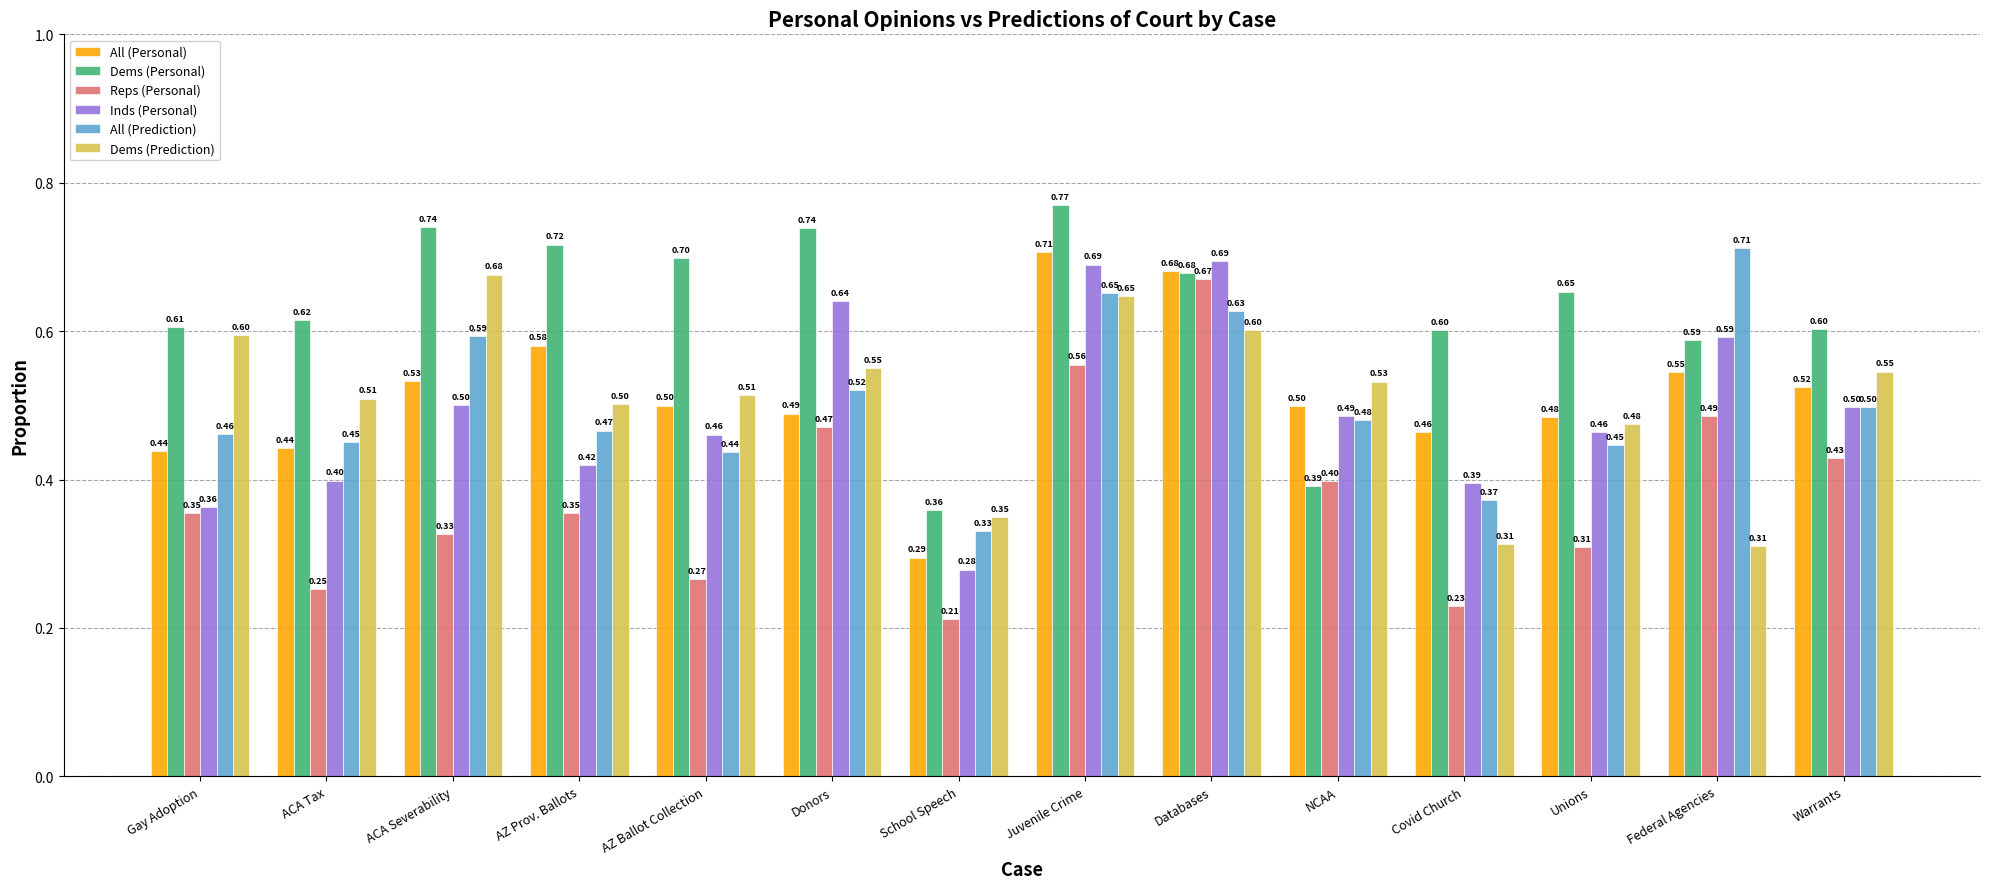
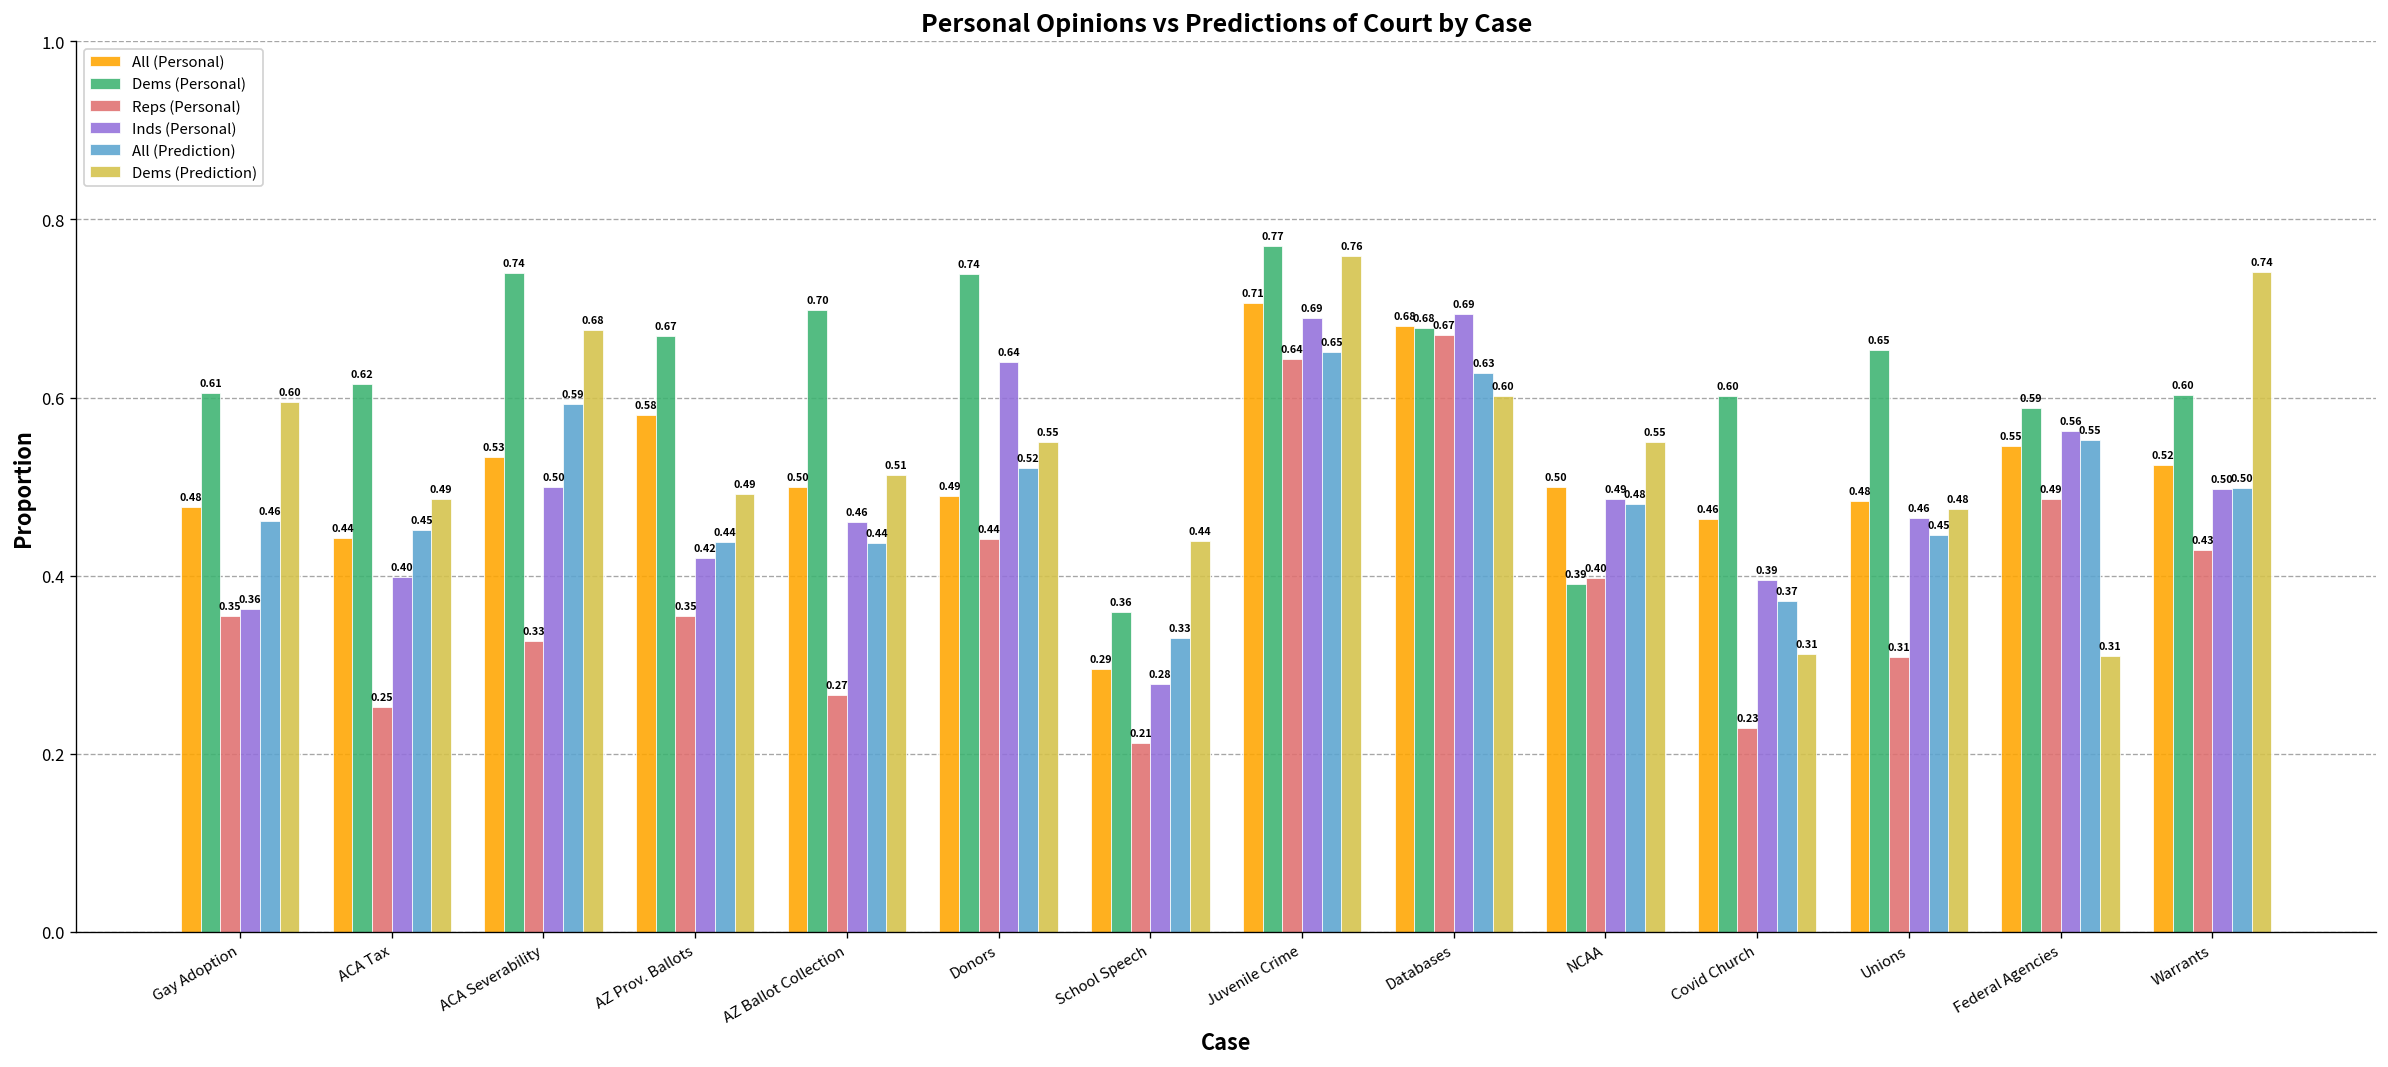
  {
    "All (Personal)": {
-     "Gay Adoption": 0.44,
+     "Gay Adoption": 0.48,
      "ACA Tax": 0.44,
      "ACA Severability": 0.53,
      "AZ Prov. Ballots": 0.58,
      "AZ Ballot Collection": 0.50,
      "Donors": 0.49,
      "School Speech": 0.29,
      "Juvenile Crime": 0.71,
      "Databases": 0.68,
      "NCAA": 0.50,
      "Covid Church": 0.46,
      "Unions": 0.48,
      "Federal Agencies": 0.55,
      "Warrants": 0.52
    },
    "Dems (Personal)": {
      "Gay Adoption": 0.61,
      "ACA Tax": 0.62,
      "ACA Severability": 0.74,
-     "AZ Prov. Ballots": 0.72,
+     "AZ Prov. Ballots": 0.67,
      "AZ Ballot Collection": 0.70,
      "Donors": 0.74,
      "School Speech": 0.36,
      "Juvenile Crime": 0.77,
      "Databases": 0.68,
      "NCAA": 0.39,
      "Covid Church": 0.60,
      "Unions": 0.65,
      "Federal Agencies": 0.59,
      "Warrants": 0.60
    },
    "Reps (Personal)": {
      "Gay Adoption": 0.35,
      "ACA Tax": 0.25,
      "ACA Severability": 0.33,
      "AZ Prov. Ballots": 0.35,
      "AZ Ballot Collection": 0.27,
-     "Donors": 0.47,
+     "Donors": 0.44,
      "School Speech": 0.21,
-     "Juvenile Crime": 0.56,
+     "Juvenile Crime": 0.64,
      "Databases": 0.67,
      "NCAA": 0.40,
      "Covid Church": 0.23,
      "Unions": 0.31,
      "Federal Agencies": 0.49,
      "Warrants": 0.43
    },
    "Inds (Personal)": {
      "Gay Adoption": 0.36,
      "ACA Tax": 0.40,
      "ACA Severability": 0.50,
      "AZ Prov. Ballots": 0.42,
      "AZ Ballot Collection": 0.46,
      "Donors": 0.64,
      "School Speech": 0.28,
      "Juvenile Crime": 0.69,
      "Databases": 0.69,
      "NCAA": 0.49,
      "Covid Church": 0.39,
      "Unions": 0.46,
-     "Federal Agencies": 0.59,
+     "Federal Agencies": 0.56,
      "Warrants": 0.50
    },
    "All (Prediction)": {
      "Gay Adoption": 0.46,
      "ACA Tax": 0.45,
      "ACA Severability": 0.59,
-     "AZ Prov. Ballots": 0.47,
+     "AZ Prov. Ballots": 0.44,
      "AZ Ballot Collection": 0.44,
      "Donors": 0.52,
      "School Speech": 0.33,
      "Juvenile Crime": 0.65,
      "Databases": 0.63,
      "NCAA": 0.48,
      "Covid Church": 0.37,
      "Unions": 0.45,
-     "Federal Agencies": 0.71,
+     "Federal Agencies": 0.55,
      "Warrants": 0.50
    },
    "Dems (Prediction)": {
      "Gay Adoption": 0.60,
-     "ACA Tax": 0.51,
+     "ACA Tax": 0.49,
      "ACA Severability": 0.68,
-     "AZ Prov. Ballots": 0.50,
+     "AZ Prov. Ballots": 0.49,
      "AZ Ballot Collection": 0.51,
      "Donors": 0.55,
-     "School Speech": 0.35,
-     "Juvenile Crime": 0.65,
+     "School Speech": 0.44,
+     "Juvenile Crime": 0.76,
      "Databases": 0.60,
-     "NCAA": 0.53,
+     "NCAA": 0.55,
      "Covid Church": 0.31,
      "Unions": 0.48,
      "Federal Agencies": 0.31,
-     "Warrants": 0.55
+     "Warrants": 0.74
    }
  }
